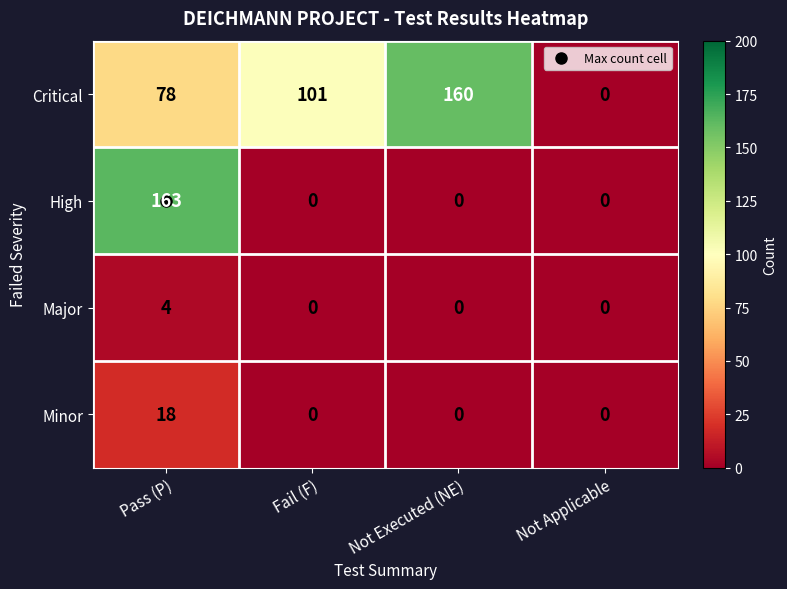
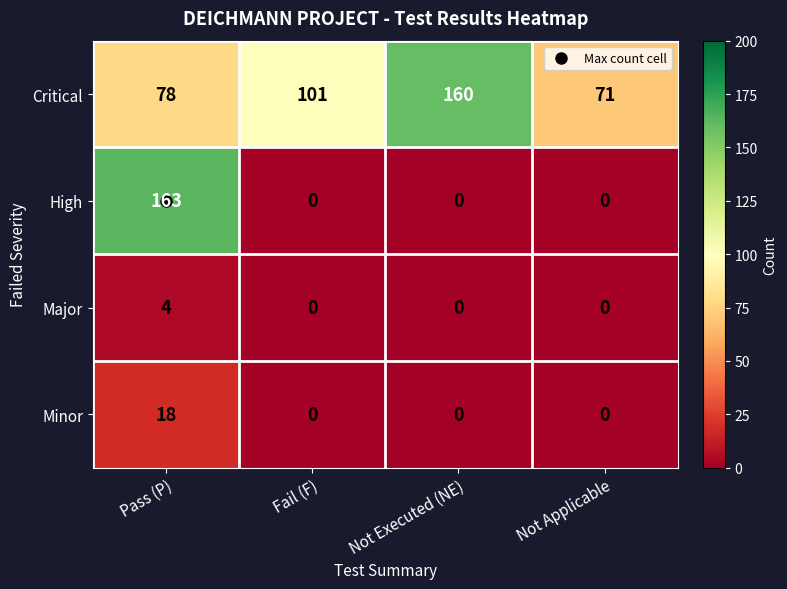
  {
    "Critical": {
      "Pass (P)": 78,
      "Fail (F)": 101,
      "Not Executed (NE)": 160,
-     "Not Applicable": 0
+     "Not Applicable": 71
    },
    "High": {
      "Fail (F)": 0,
      "Not Executed (NE)": 0,
      "Not Applicable": 0
    },
    "Major": {
      "Pass (P)": 4,
      "Fail (F)": 0,
      "Not Executed (NE)": 0,
      "Not Applicable": 0
    },
    "Minor": {
      "Pass (P)": 18,
      "Fail (F)": 0,
      "Not Executed (NE)": 0,
      "Not Applicable": 0
    }
  }
